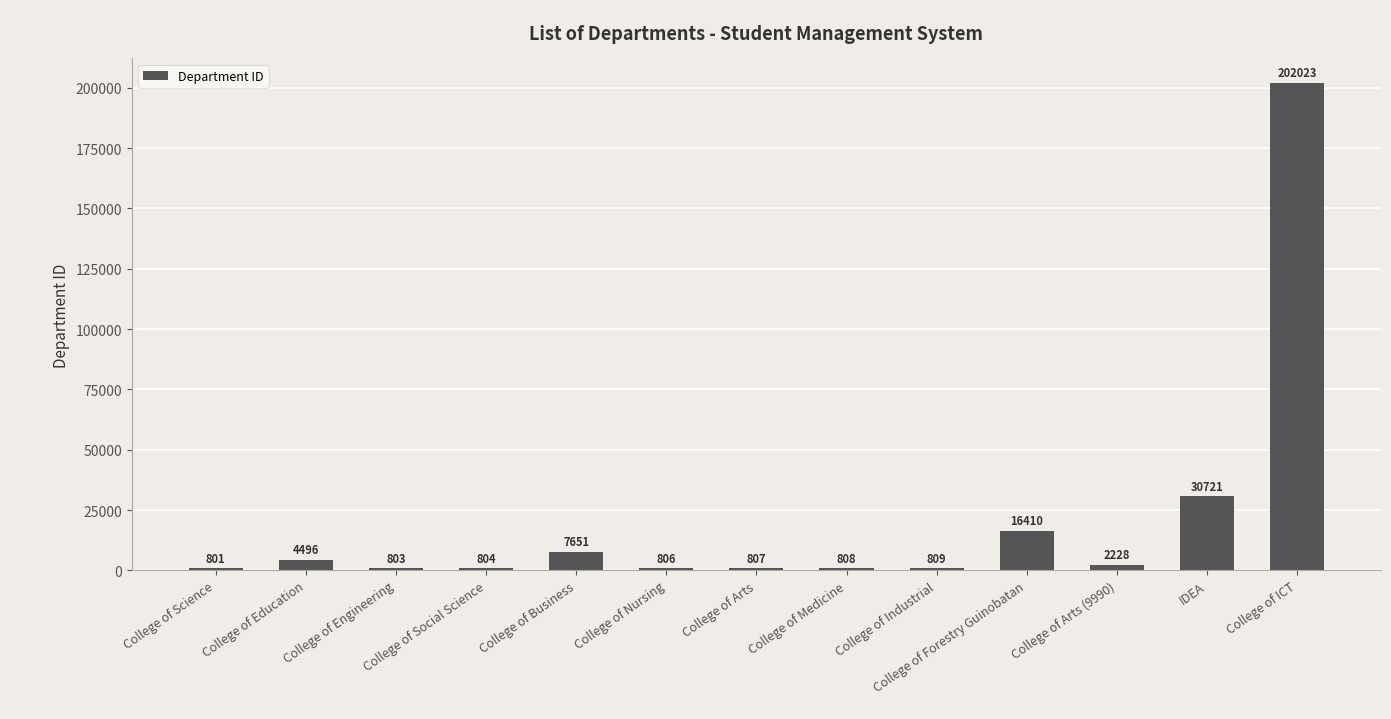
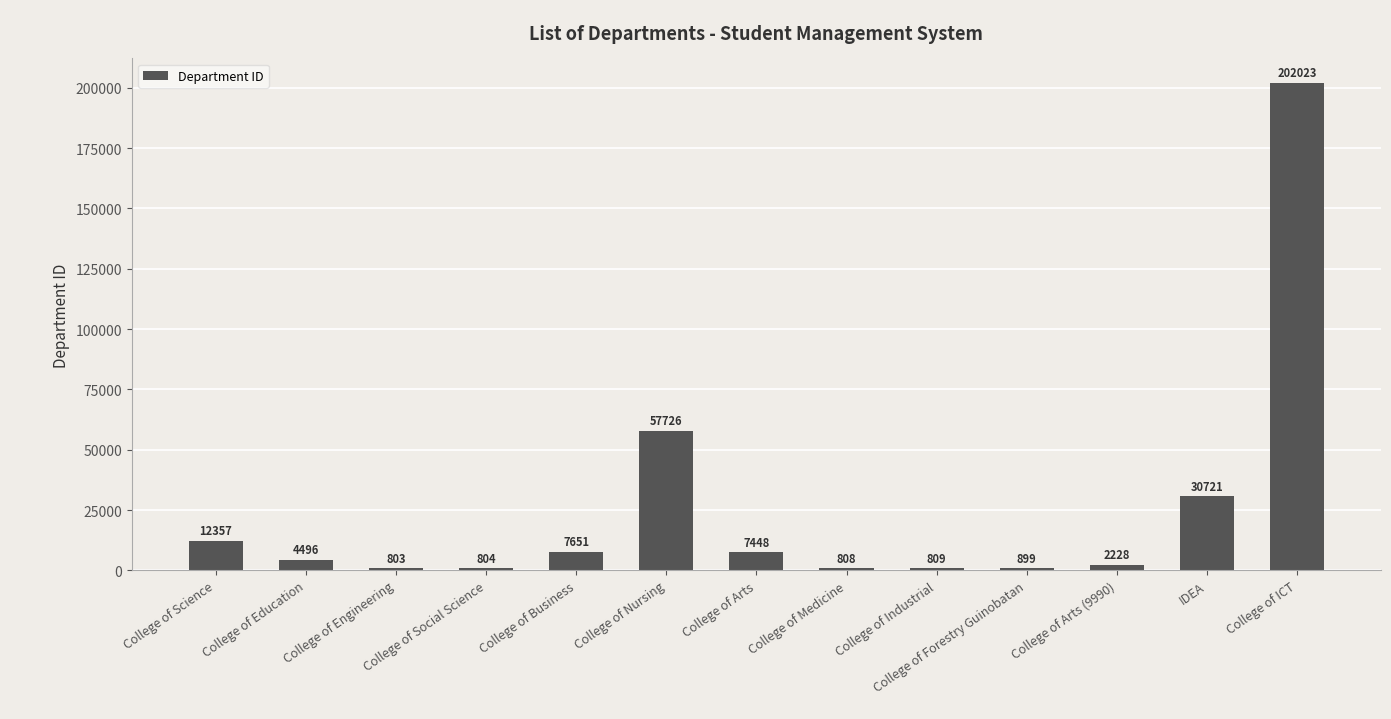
  {
-   "College of Science": 801,
+   "College of Science": 12357,
    "College of Education": 4496,
    "College of Engineering": 803,
    "College of Social Science": 804,
    "College of Business": 7651,
-   "College of Nursing": 806,
-   "College of Arts": 807,
+   "College of Nursing": 57726,
+   "College of Arts": 7448,
    "College of Medicine": 808,
    "College of Industrial": 809,
-   "College of Forestry Guinobatan": 16410,
+   "College of Forestry Guinobatan": 899,
    "College of Arts (9990)": 2228,
    "IDEA": 30721,
    "College of ICT": 202023
  }
